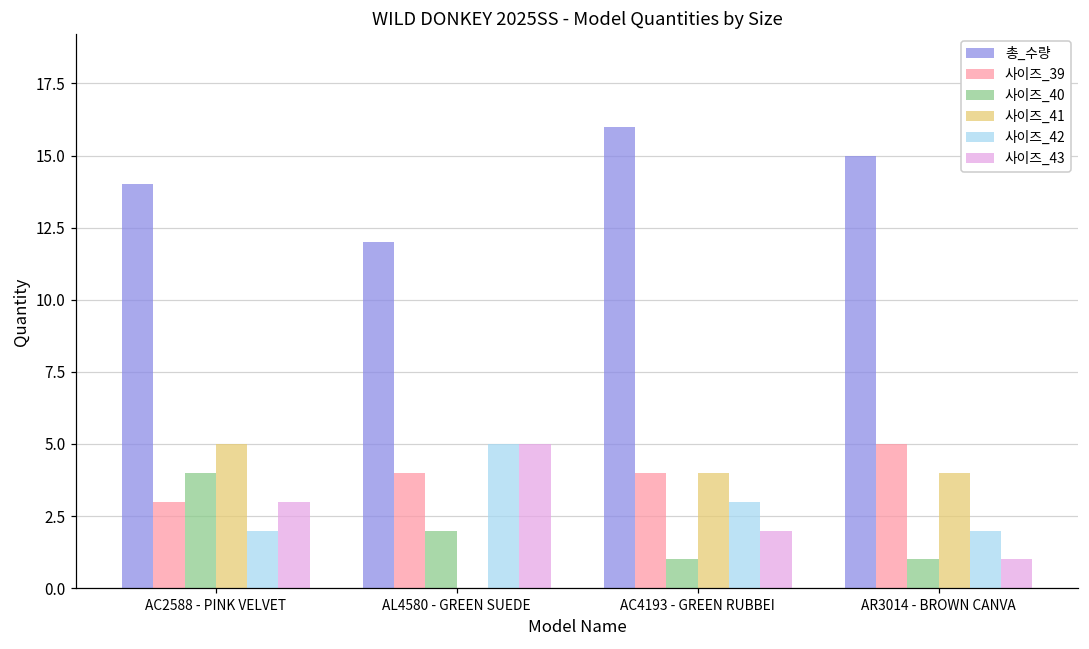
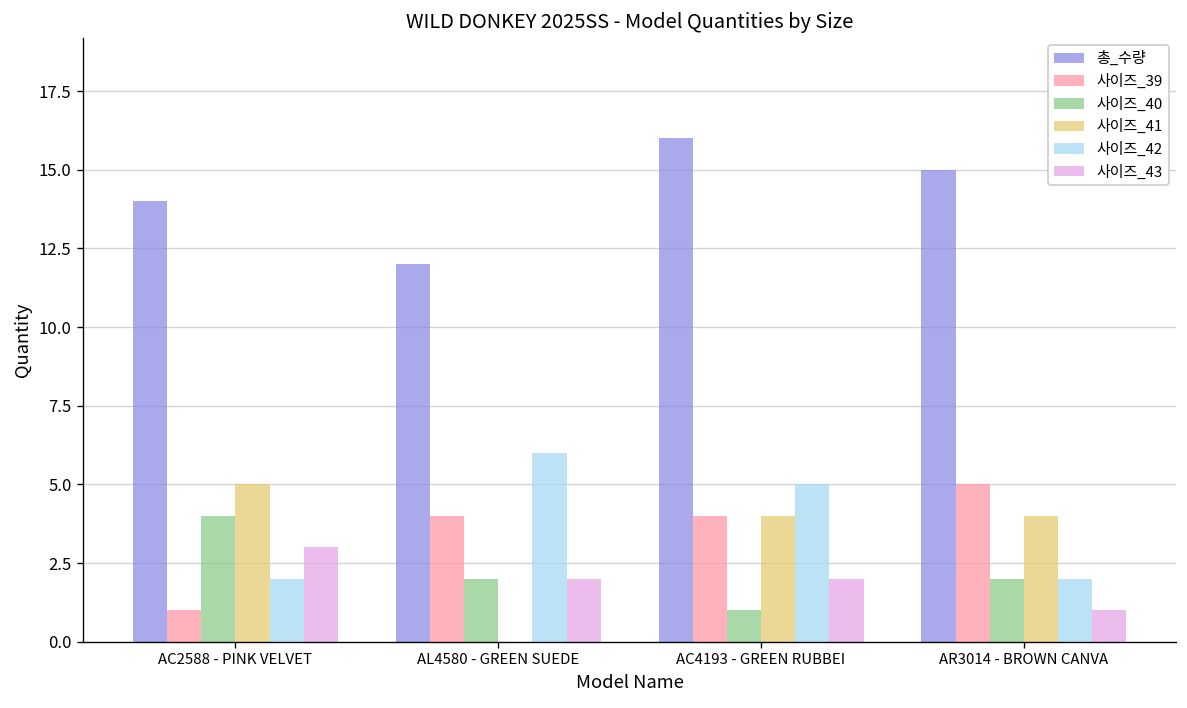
  {
    "총_수량": {
      "AC2588 - PINK VELVET": 14,
      "AL4580 - GREEN SUEDE": 12,
      "AC4193 - GREEN RUBBEI": 16,
      "AR3014 - BROWN CANVA": 15
    },
    "사이즈_39": {
-     "AC2588 - PINK VELVET": 3,
+     "AC2588 - PINK VELVET": 1,
      "AL4580 - GREEN SUEDE": 4,
      "AC4193 - GREEN RUBBEI": 4,
      "AR3014 - BROWN CANVA": 5
    },
    "사이즈_40": {
      "AC2588 - PINK VELVET": 4,
      "AL4580 - GREEN SUEDE": 2,
      "AC4193 - GREEN RUBBEI": 1,
-     "AR3014 - BROWN CANVA": 1
+     "AR3014 - BROWN CANVA": 2
    },
    "사이즈_41": {
      "AC2588 - PINK VELVET": 5,
      "AL4580 - GREEN SUEDE": 0,
      "AC4193 - GREEN RUBBEI": 4,
      "AR3014 - BROWN CANVA": 4
    },
    "사이즈_42": {
      "AC2588 - PINK VELVET": 2,
-     "AL4580 - GREEN SUEDE": 5,
-     "AC4193 - GREEN RUBBEI": 3,
+     "AL4580 - GREEN SUEDE": 6,
+     "AC4193 - GREEN RUBBEI": 5,
      "AR3014 - BROWN CANVA": 2
    },
    "사이즈_43": {
      "AC2588 - PINK VELVET": 3,
-     "AL4580 - GREEN SUEDE": 5,
+     "AL4580 - GREEN SUEDE": 2,
      "AC4193 - GREEN RUBBEI": 2,
      "AR3014 - BROWN CANVA": 1
    }
  }
